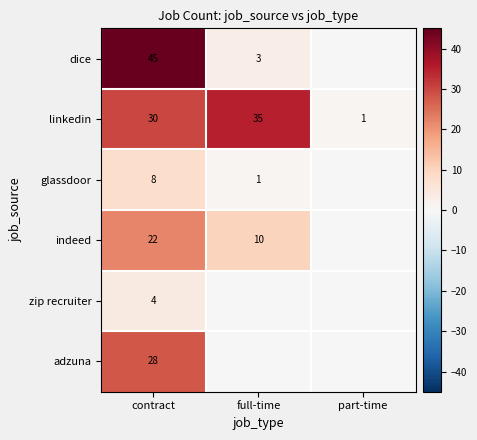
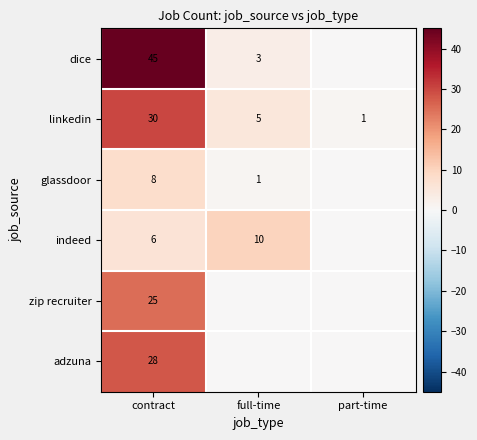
  {
    "dice": {
      "contract": 45,
      "full-time": 3
    },
    "linkedin": {
      "contract": 30,
-     "full-time": 35,
+     "full-time": 5,
      "part-time": 1
    },
    "glassdoor": {
      "contract": 8,
      "full-time": 1
    },
    "indeed": {
-     "contract": 22,
+     "contract": 6,
      "full-time": 10
    },
    "zip recruiter": {
-     "contract": 4
+     "contract": 25
    },
    "adzuna": {
      "contract": 28
    }
  }
